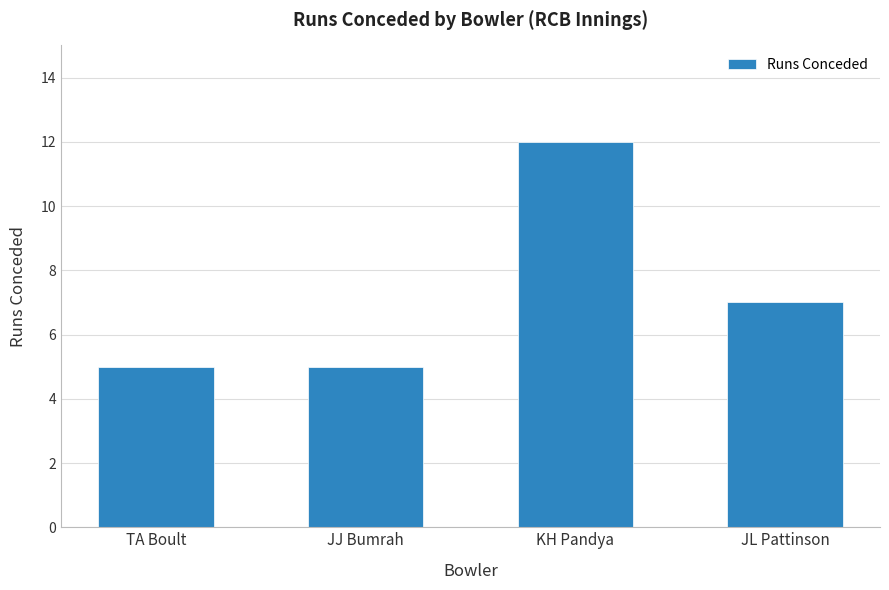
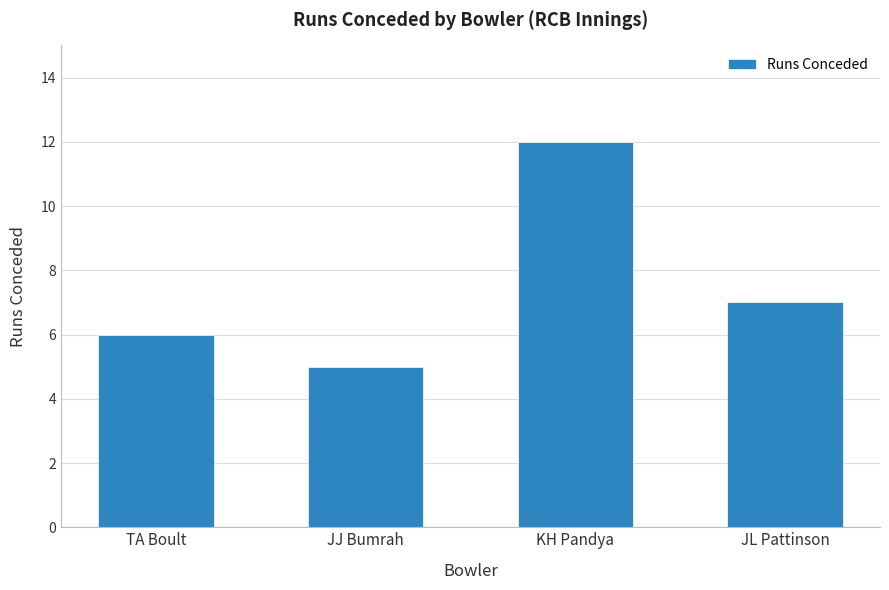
  {
-   "TA Boult": 5,
+   "TA Boult": 6,
    "JJ Bumrah": 5,
    "KH Pandya": 12,
    "JL Pattinson": 7
  }
